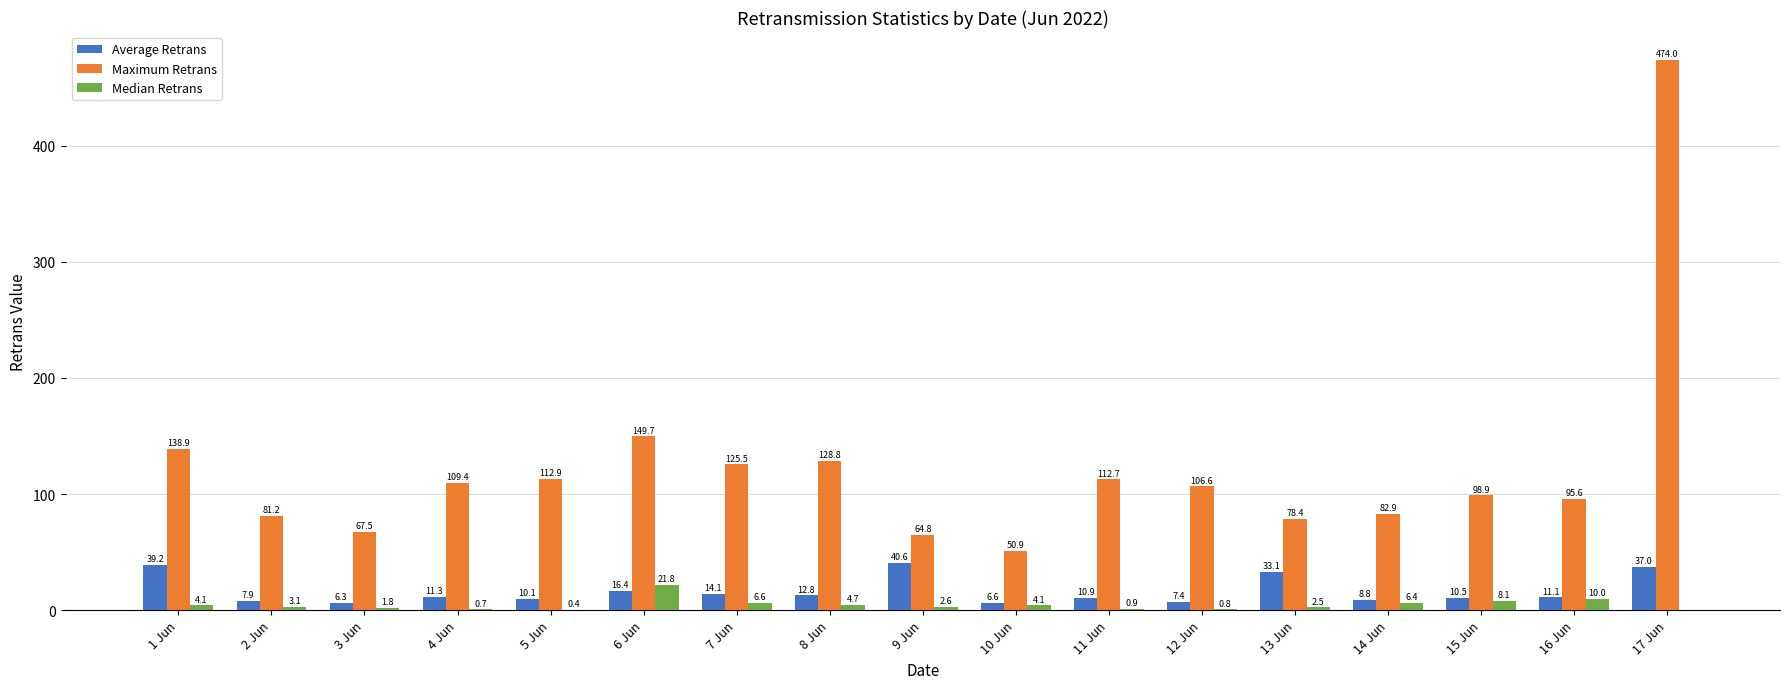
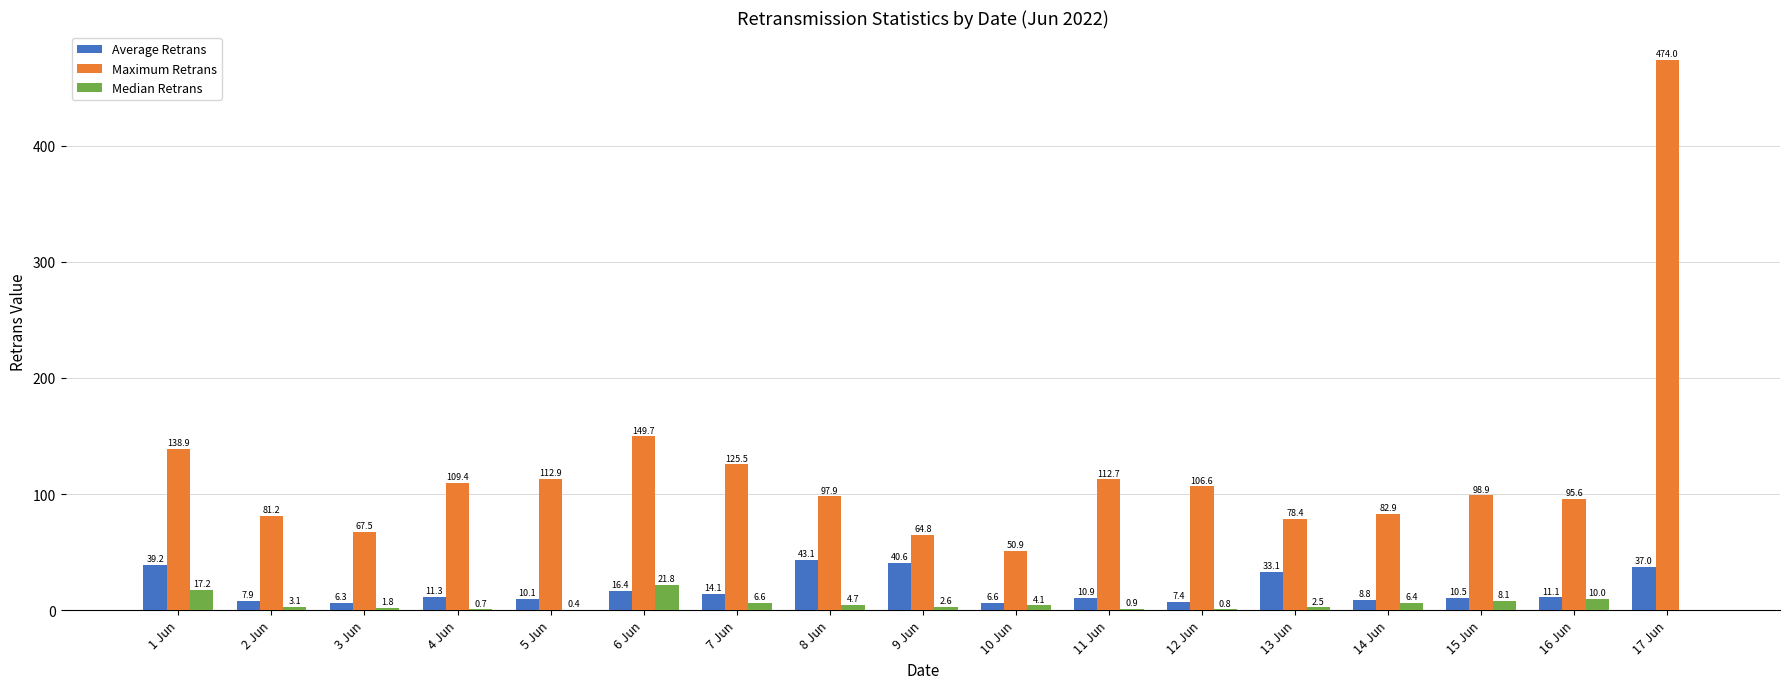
  {
    "Average Retrans": {
      "1 Jun": 39.2,
      "2 Jun": 7.9,
      "3 Jun": 6.3,
      "4 Jun": 11.3,
      "5 Jun": 10.1,
      "6 Jun": 16.4,
      "7 Jun": 14.1,
-     "8 Jun": 12.8,
+     "8 Jun": 43.1,
      "9 Jun": 40.6,
      "10 Jun": 6.6,
      "11 Jun": 10.9,
      "12 Jun": 7.4,
      "13 Jun": 33.1,
      "14 Jun": 8.8,
      "15 Jun": 10.5,
      "16 Jun": 11.1,
      "17 Jun": 37.0
    },
    "Maximum Retrans": {
      "1 Jun": 138.9,
      "2 Jun": 81.2,
      "3 Jun": 67.5,
      "4 Jun": 109.4,
      "5 Jun": 112.9,
      "6 Jun": 149.7,
      "7 Jun": 125.5,
-     "8 Jun": 128.8,
+     "8 Jun": 97.9,
      "9 Jun": 64.8,
      "10 Jun": 50.9,
      "11 Jun": 112.7,
      "12 Jun": 106.6,
      "13 Jun": 78.4,
      "14 Jun": 82.9,
      "15 Jun": 98.9,
      "16 Jun": 95.6,
      "17 Jun": 474.0
    },
    "Median Retrans": {
-     "1 Jun": 4.1,
+     "1 Jun": 17.2,
      "2 Jun": 3.1,
      "3 Jun": 1.8,
      "4 Jun": 0.7,
      "5 Jun": 0.4,
      "6 Jun": 21.8,
      "7 Jun": 6.6,
      "8 Jun": 4.7,
      "9 Jun": 2.6,
      "10 Jun": 4.1,
      "11 Jun": 0.9,
      "12 Jun": 0.8,
      "13 Jun": 2.5,
      "14 Jun": 6.4,
      "15 Jun": 8.1,
      "16 Jun": 10.0
    }
  }
